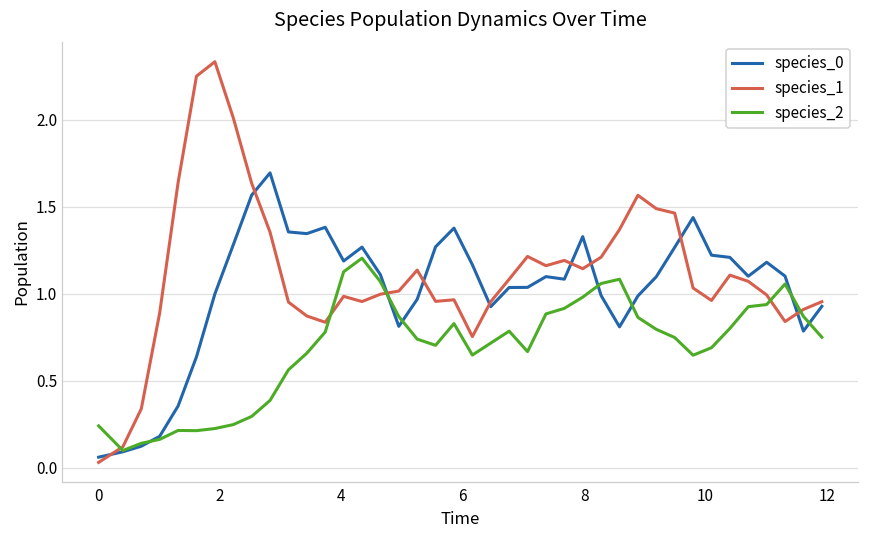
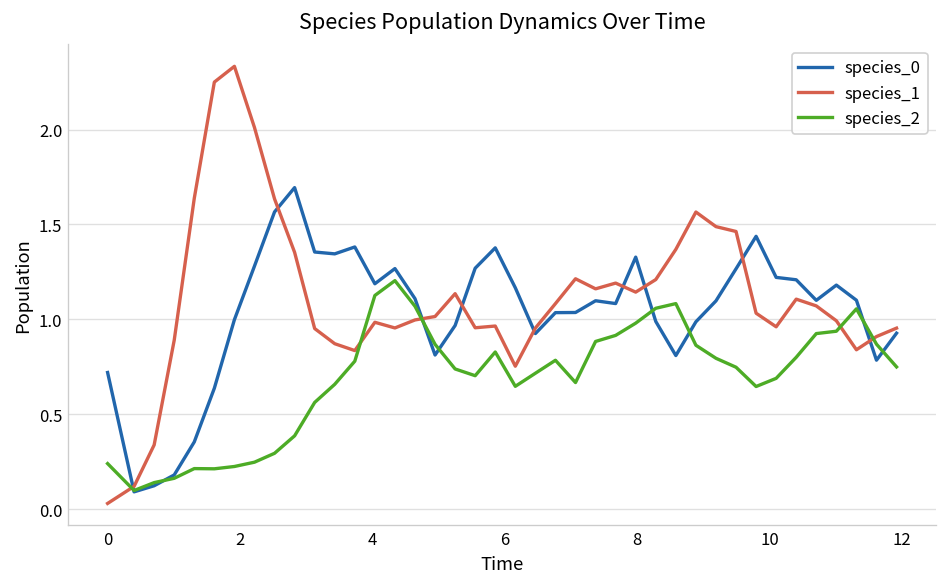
  {
    "species_0": {
-     "0": 0.06
+     "0": 0.72
    },
    "species_1": {
      "0": 0.03
    },
    "species_2": {
      "0": 0.24
    }
  }
